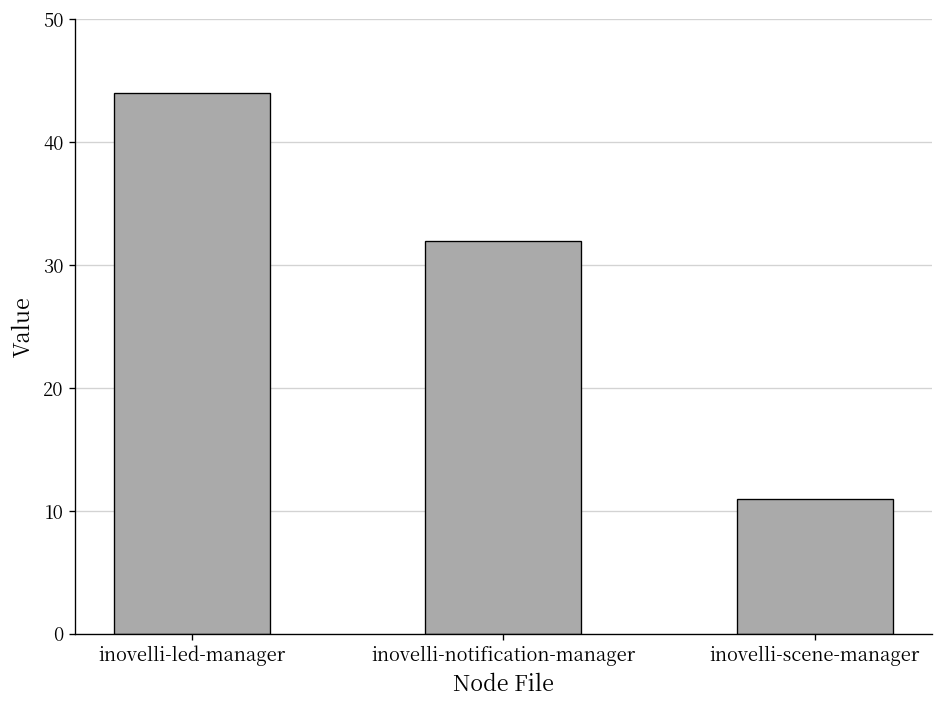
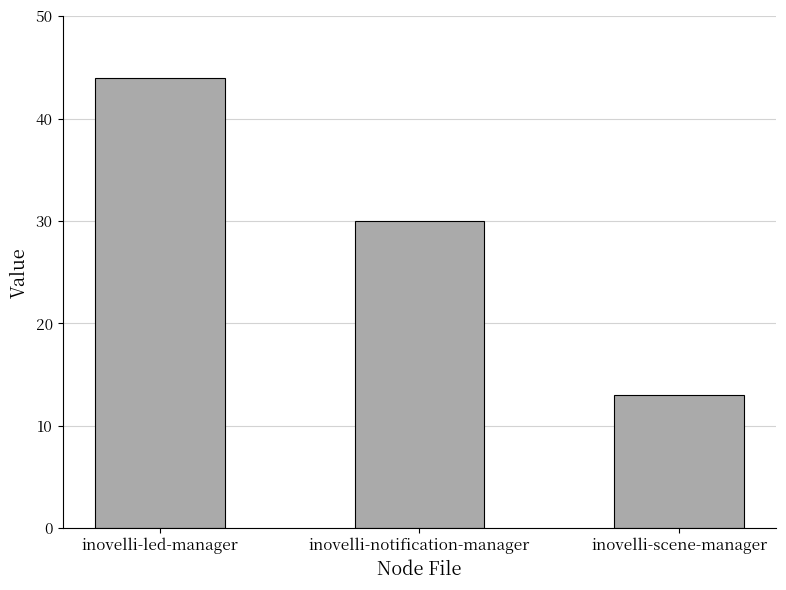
  {
    "inovelli-led-manager": 44,
-   "inovelli-notification-manager": 32,
-   "inovelli-scene-manager": 11
+   "inovelli-notification-manager": 30,
+   "inovelli-scene-manager": 13
  }
